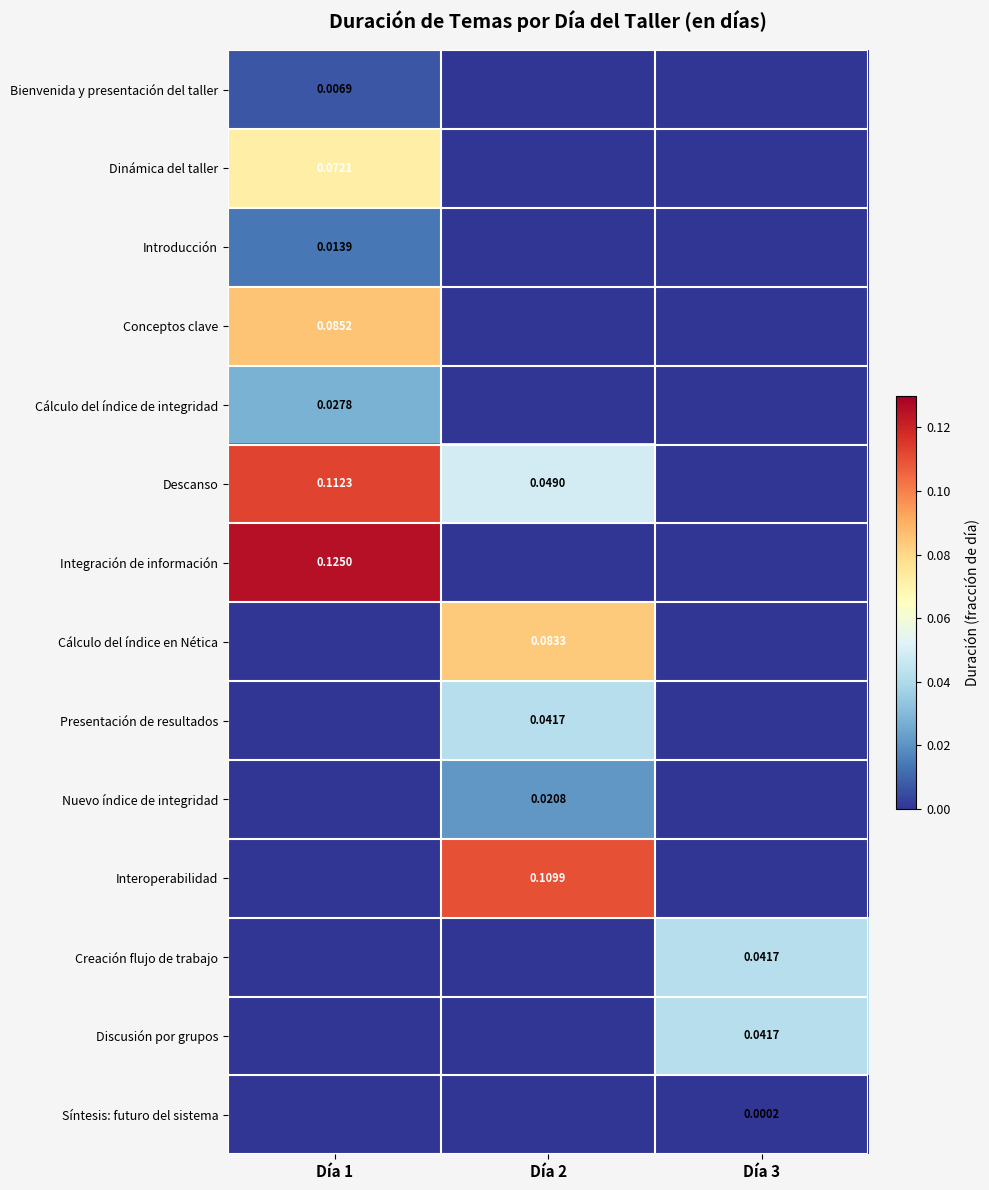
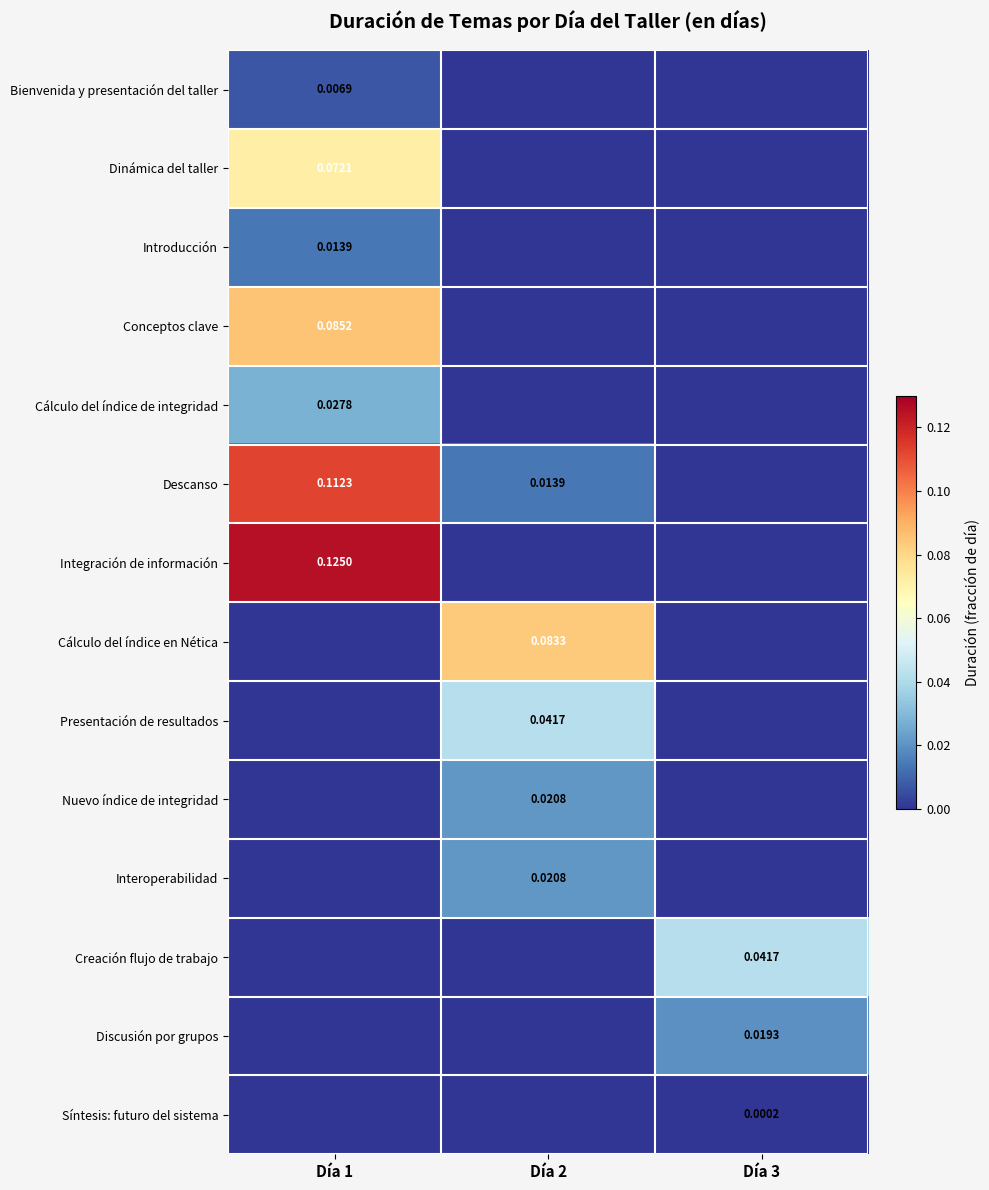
  {
    "Bienvenida y presentación del taller": {
      "Día 1": 0.0069
    },
    "Dinámica del taller": {
      "Día 1": 0.0721
    },
    "Introducción": {
      "Día 1": 0.0139
    },
    "Conceptos clave": {
      "Día 1": 0.0852
    },
    "Cálculo del índice de integridad": {
      "Día 1": 0.0278
    },
    "Descanso": {
      "Día 1": 0.1123,
-     "Día 2": 0.0490
+     "Día 2": 0.0139
    },
    "Integración de información": {
      "Día 1": 0.1250
    },
    "Cálculo del índice en Nética": {
      "Día 2": 0.0833
    },
    "Presentación de resultados": {
      "Día 2": 0.0417
    },
    "Nuevo índice de integridad": {
      "Día 2": 0.0208
    },
    "Interoperabilidad": {
-     "Día 2": 0.1099
+     "Día 2": 0.0208
    },
    "Creación flujo de trabajo": {
      "Día 3": 0.0417
    },
    "Discusión por grupos": {
-     "Día 3": 0.0417
+     "Día 3": 0.0193
    },
    "Síntesis: futuro del sistema": {
      "Día 3": 0.0002
    }
  }
